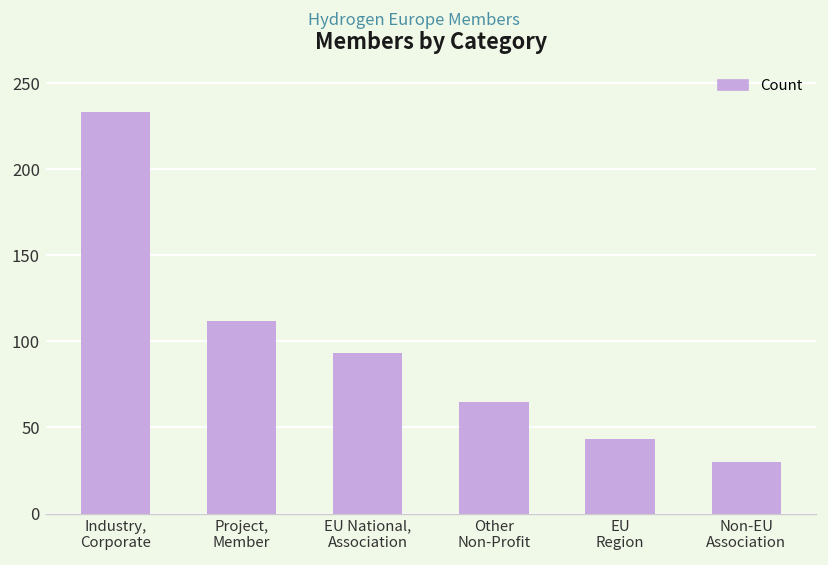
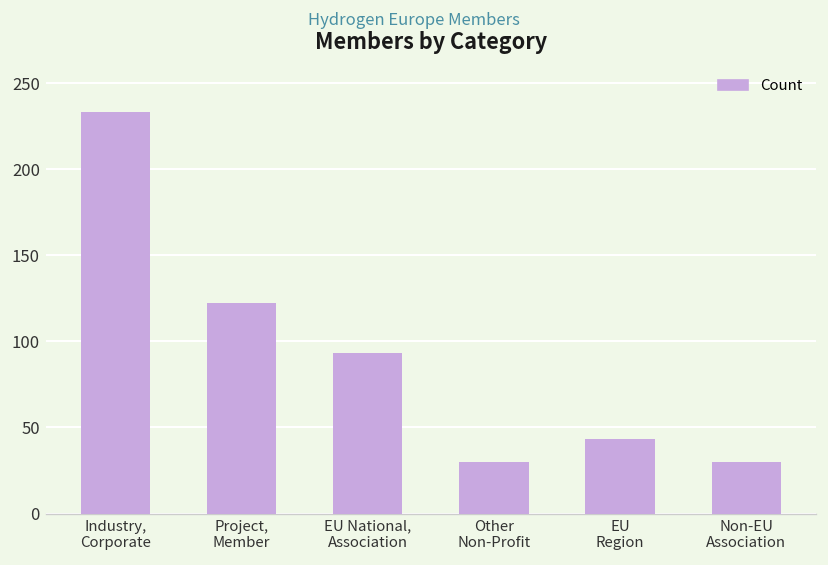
  {
    "Industry, Corporate": 233,
-   "Project, Member": 112,
+   "Project, Member": 122,
    "EU National, Association": 93,
-   "Other Non-Profit": 65,
+   "Other Non-Profit": 30,
    "EU Region": 43,
    "Non-EU Association": 30
  }
